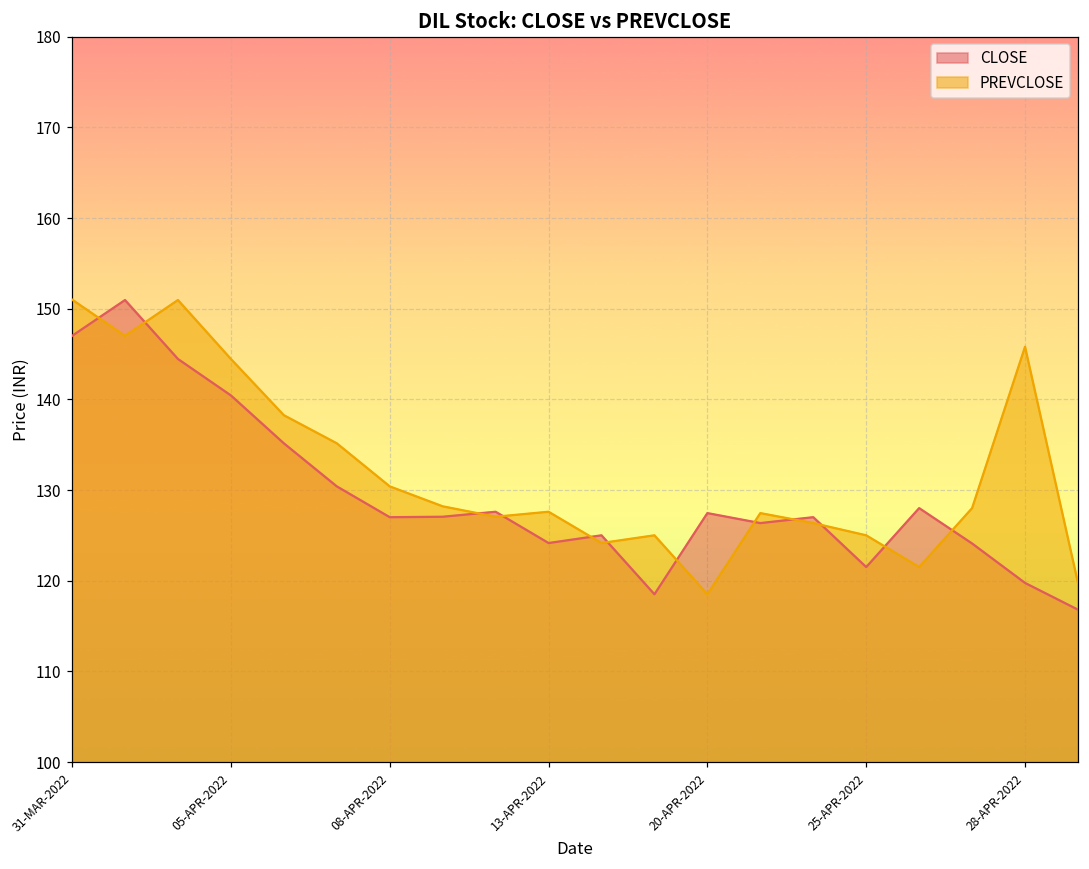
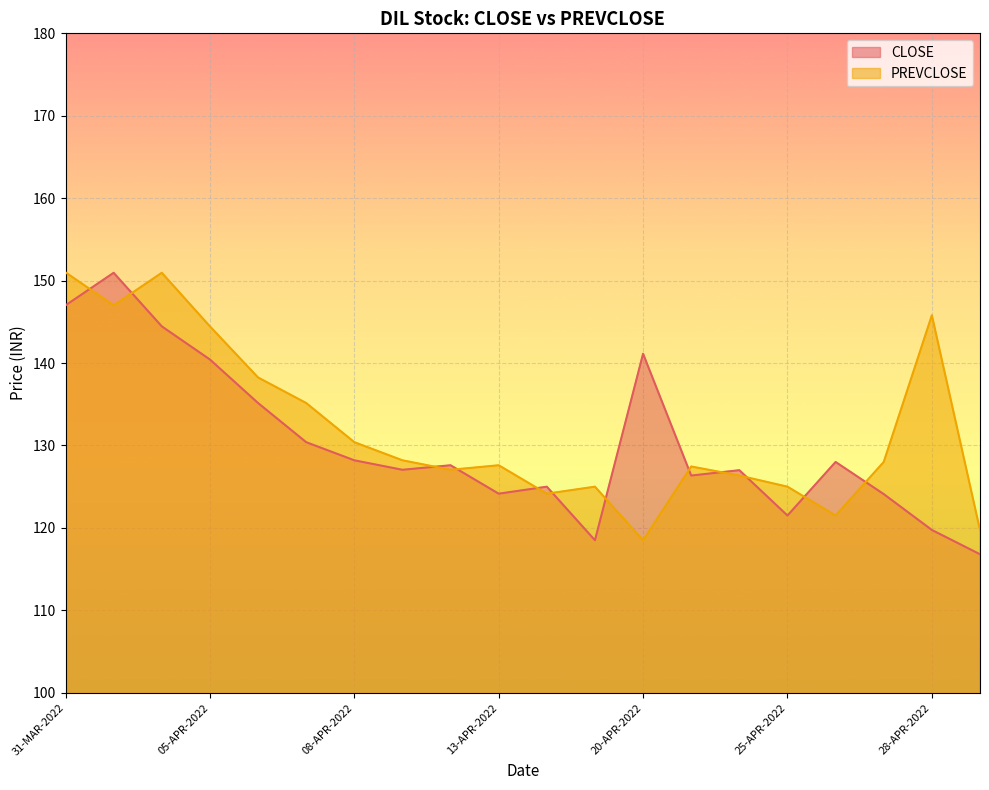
  {
    "CLOSE": {
      "31-MAR-2022": 147,
      "05-APR-2022": 140,
-     "08-APR-2022": 127,
+     "08-APR-2022": 128,
      "13-APR-2022": 124,
-     "20-APR-2022": 127,
+     "20-APR-2022": 141,
      "25-APR-2022": 122,
      "28-APR-2022": 120
    },
    "PREVCLOSE": {
      "31-MAR-2022": 151,
      "05-APR-2022": 144,
      "08-APR-2022": 130,
      "13-APR-2022": 128,
      "20-APR-2022": 119,
      "25-APR-2022": 125,
      "28-APR-2022": 146
    }
  }
